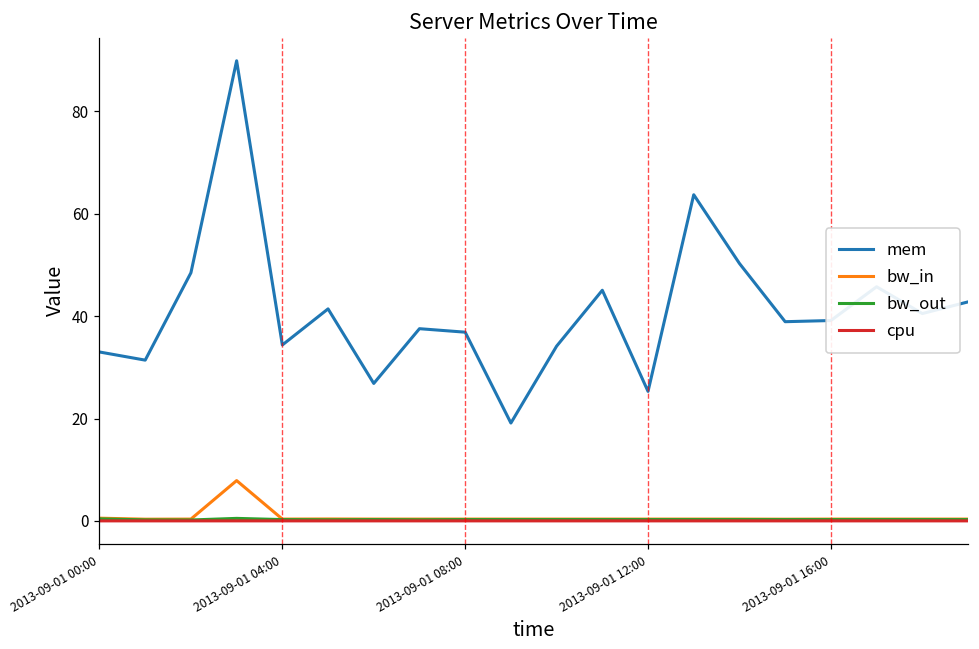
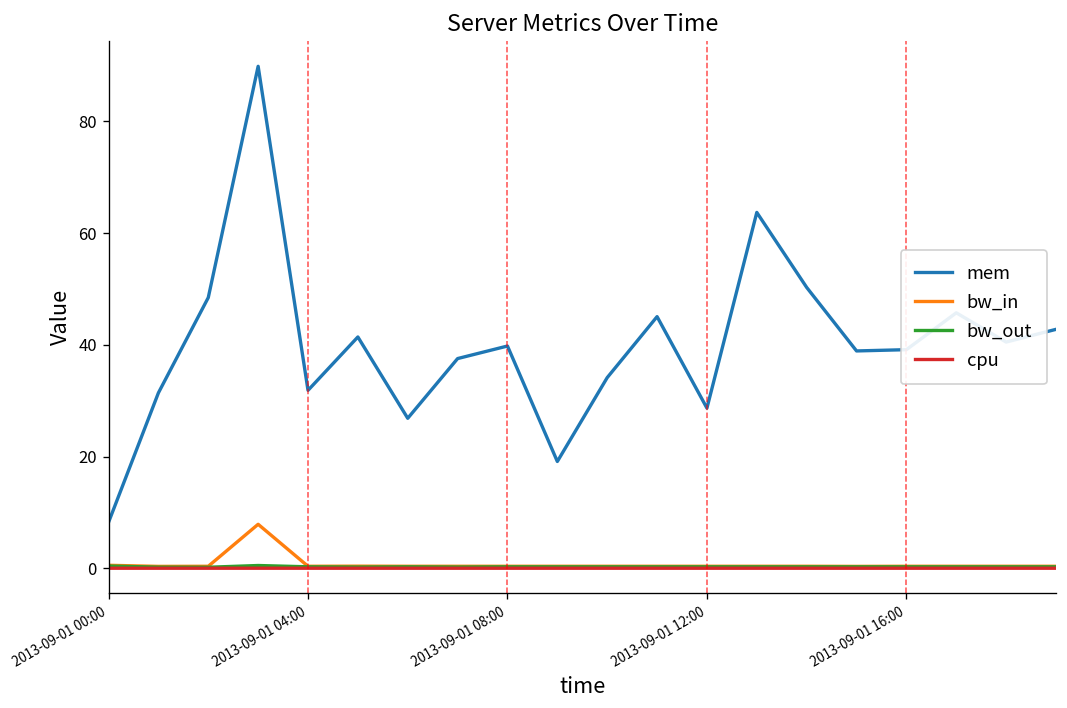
  {
    "mem": {
-     "2013-09-01 00:00": 33,
-     "2013-09-01 04:00": 34,
-     "2013-09-01 08:00": 37,
-     "2013-09-01 12:00": 25
+     "2013-09-01 00:00": 8,
+     "2013-09-01 04:00": 32,
+     "2013-09-01 08:00": 40,
+     "2013-09-01 12:00": 29
    }
  }
